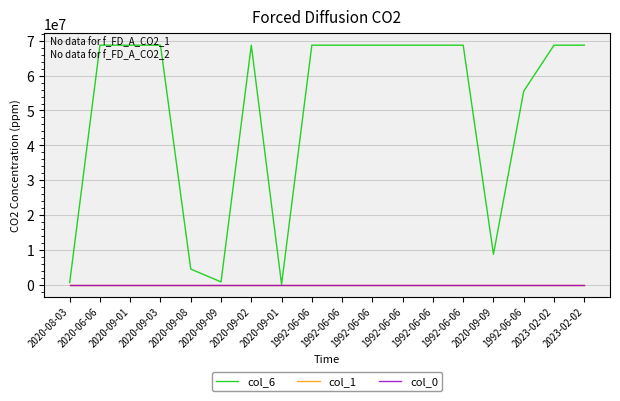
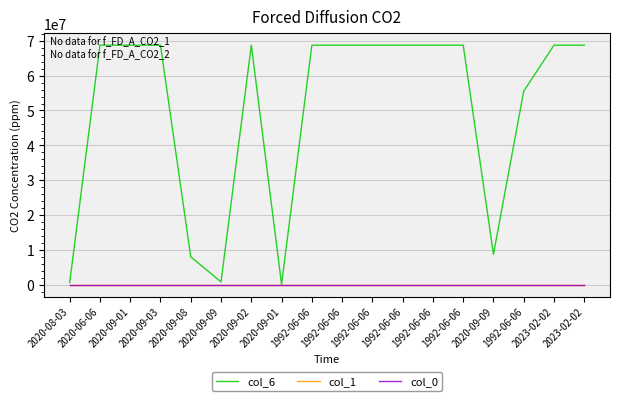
  {
    "col_6": {
-     "2020-09-08": 4000000,
+     "2020-09-08": 8000000,
      "2020-09-02": 69000000
    },
    "col_0": {
      "2020-06-06": 0,
      "2020-09-03": 0,
      "2020-09-08": 0,
      "2020-09-02": 0
    }
  }
